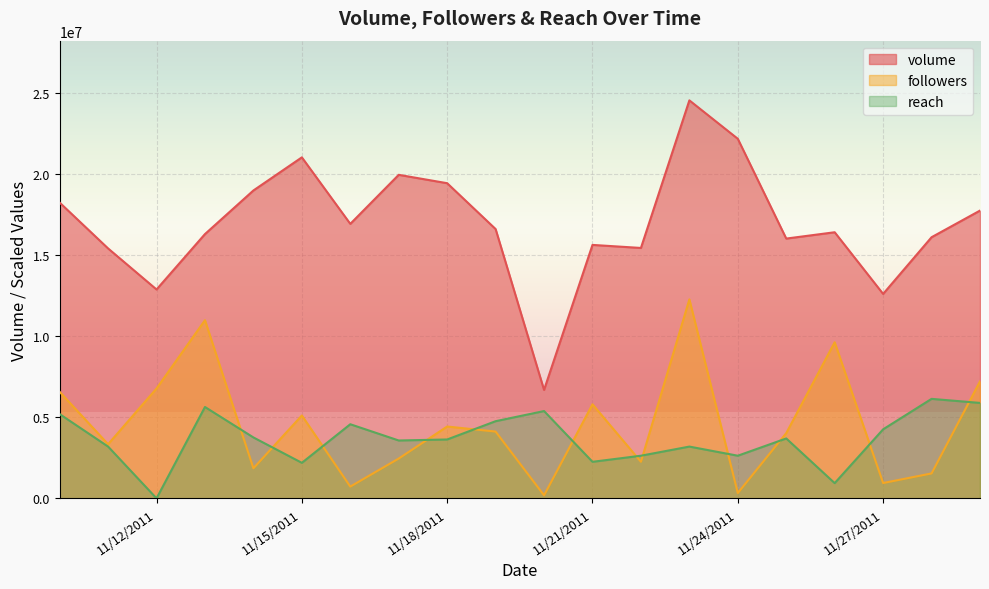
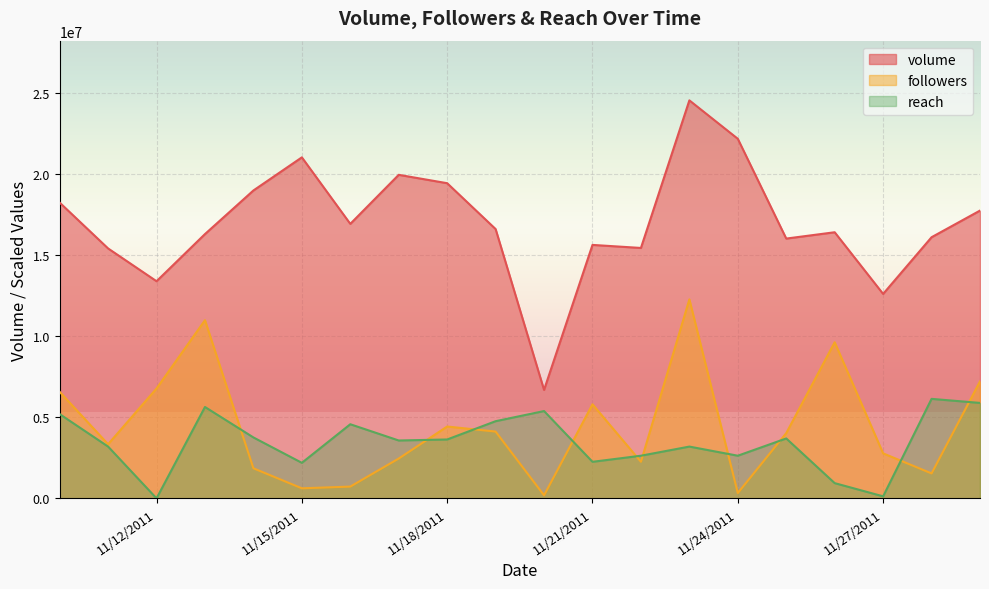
  {
    "volume": {
-     "11/12/2011": 12900000,
+     "11/12/2011": 13400000,
      "11/15/2011": 21100000,
      "11/18/2011": 19500000,
      "11/21/2011": 15600000,
      "11/24/2011": 22200000,
      "11/27/2011": 12600000
    },
    "followers": {
      "11/12/2011": 6800000,
-     "11/15/2011": 5100000,
+     "11/15/2011": 600000,
      "11/18/2011": 4400000,
      "11/21/2011": 5800000,
      "11/24/2011": 300000,
-     "11/27/2011": 900000
+     "11/27/2011": 2800000
    },
    "reach": {
      "11/12/2011": 0,
      "11/15/2011": 2200000,
      "11/18/2011": 3600000,
      "11/21/2011": 2300000,
      "11/24/2011": 2600000,
-     "11/27/2011": 4300000
+     "11/27/2011": 100000
    }
  }
